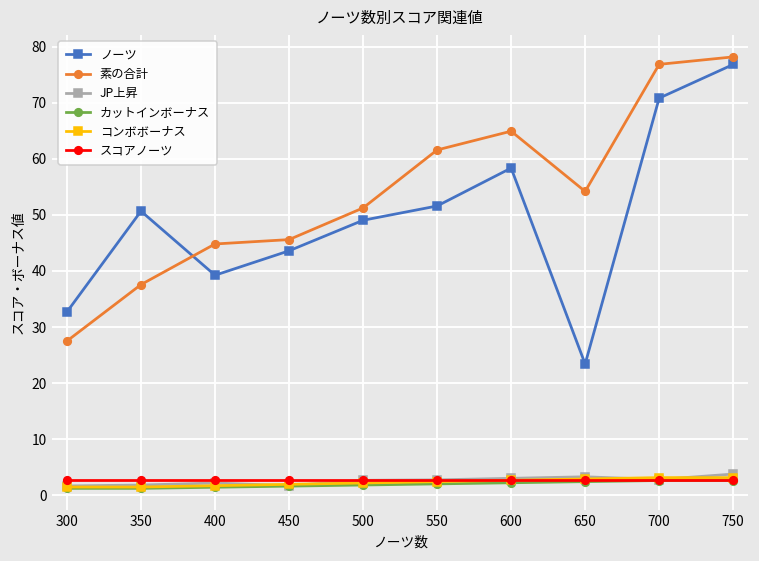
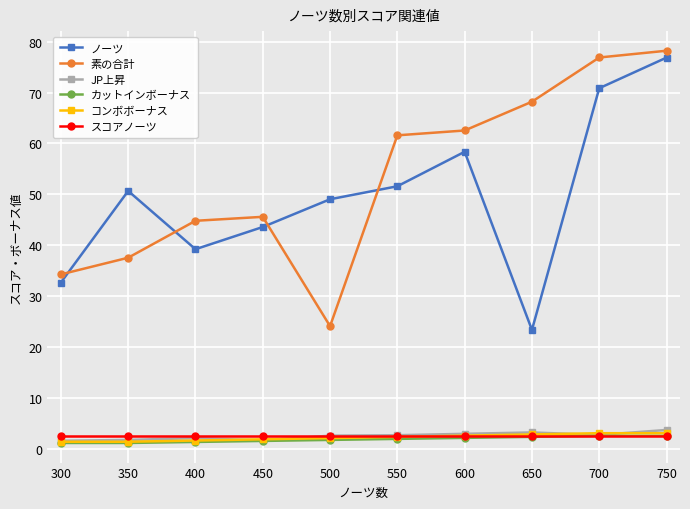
  {
    "ノーツ": {
      "300": 33,
      "350": 51,
      "400": 39,
      "450": 44,
      "500": 49,
      "550": 52,
      "600": 58,
      "650": 23,
      "700": 71,
      "750": 77
    },
    "素の合計": {
-     "300": 28,
+     "300": 34,
      "350": 38,
      "400": 45,
      "450": 46,
-     "500": 51,
+     "500": 24,
      "550": 62,
-     "600": 65,
-     "650": 54,
+     "600": 63,
+     "650": 68,
      "700": 77,
      "750": 78
    },
    "JP上昇": {
      "750": 4
    },
    "コンボボーナス": {
      "750": 3
    },
    "スコアノーツ": {
      "300": 3,
      "350": 3,
      "450": 3
    }
  }
